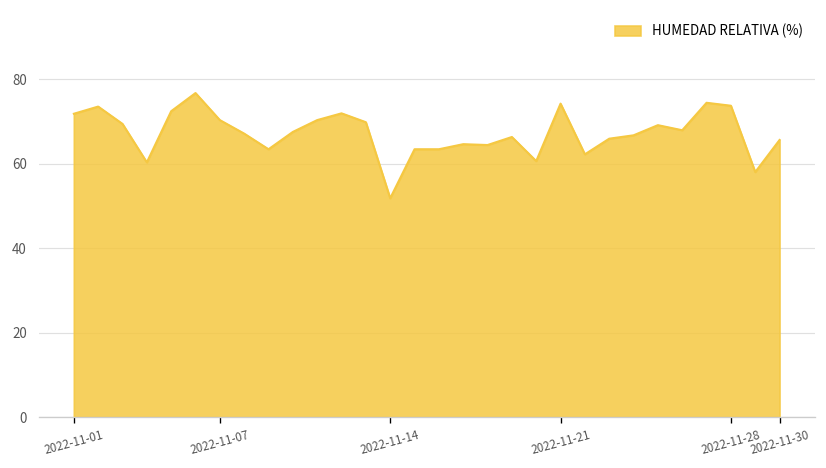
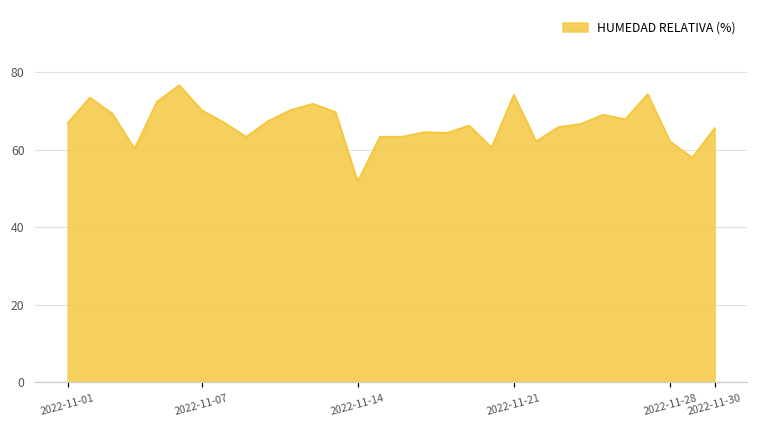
  {
-   "2022-11-01": 72,
+   "2022-11-01": 67,
    "2022-11-07": 70,
    "2022-11-14": 52,
    "2022-11-21": 74,
-   "2022-11-28": 74,
+   "2022-11-28": 62,
    "2022-11-30": 66
  }
